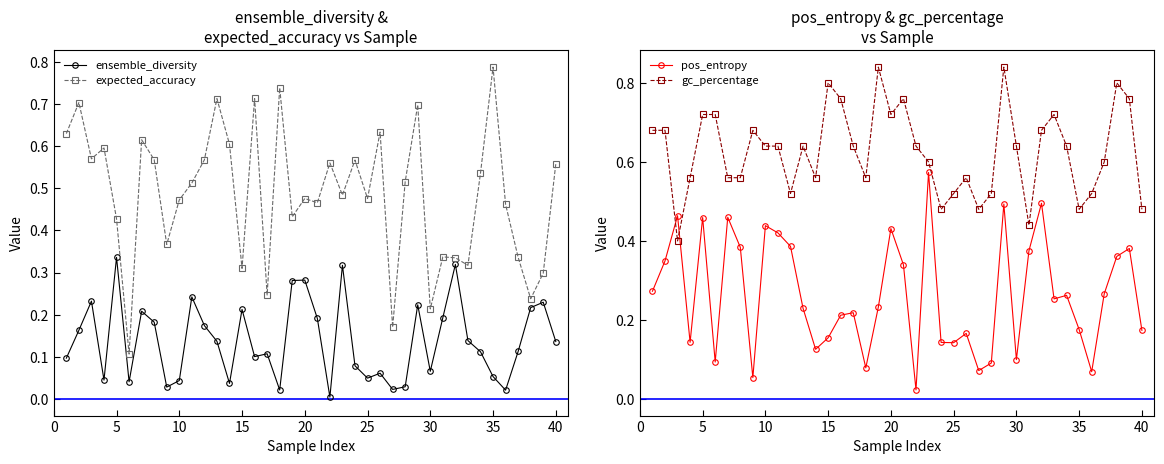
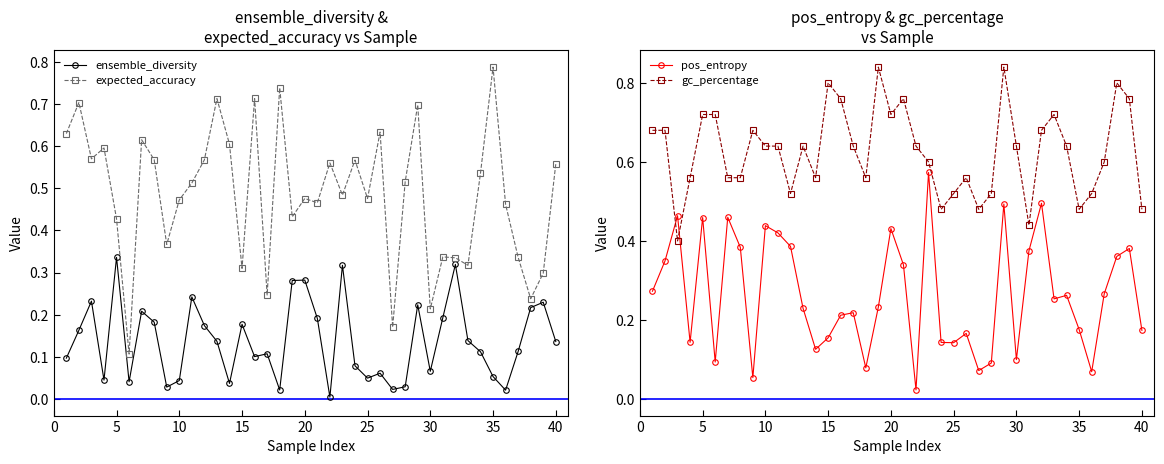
  {
    "ensemble_diversity & expected_accuracy vs Sample": {
      "ensemble_diversity": {
        "5": 0.34,
        "10": 0.04,
-       "15": 0.21,
+       "15": 0.18,
        "20": 0.28,
        "25": 0.05,
        "30": 0.07,
        "35": 0.05,
        "40": 0.14
      },
      "expected_accuracy": {
        "5": 0.43,
        "10": 0.47,
        "15": 0.31,
        "20": 0.48,
        "25": 0.48,
        "30": 0.21,
        "35": 0.79,
        "40": 0.56
      }
    },
    "pos_entropy & gc_percentage vs Sample": {
      "pos_entropy": {
        "5": 0.46,
        "10": 0.44,
        "15": 0.15,
        "20": 0.43,
        "25": 0.14,
        "30": 0.10,
        "35": 0.18,
        "40": 0.17
      },
      "gc_percentage": {
        "5": 0.72,
        "10": 0.64,
        "15": 0.80,
        "20": 0.72,
        "25": 0.52,
        "30": 0.64,
        "35": 0.48,
        "40": 0.48
      }
    }
  }
